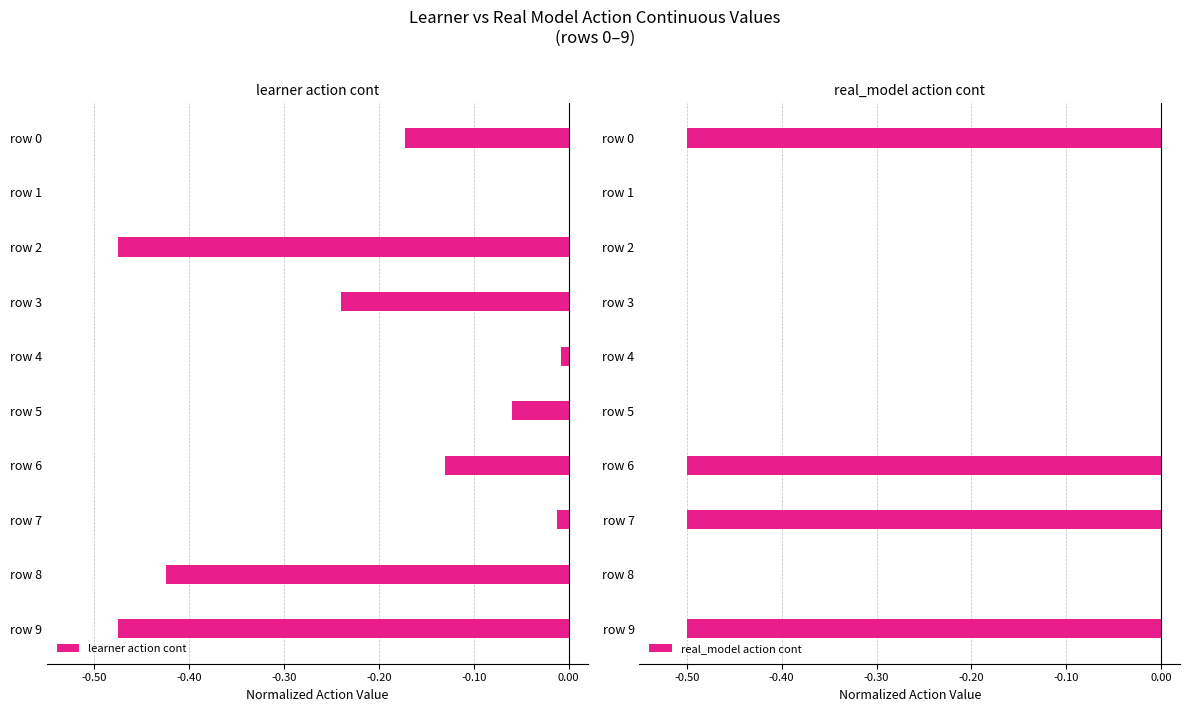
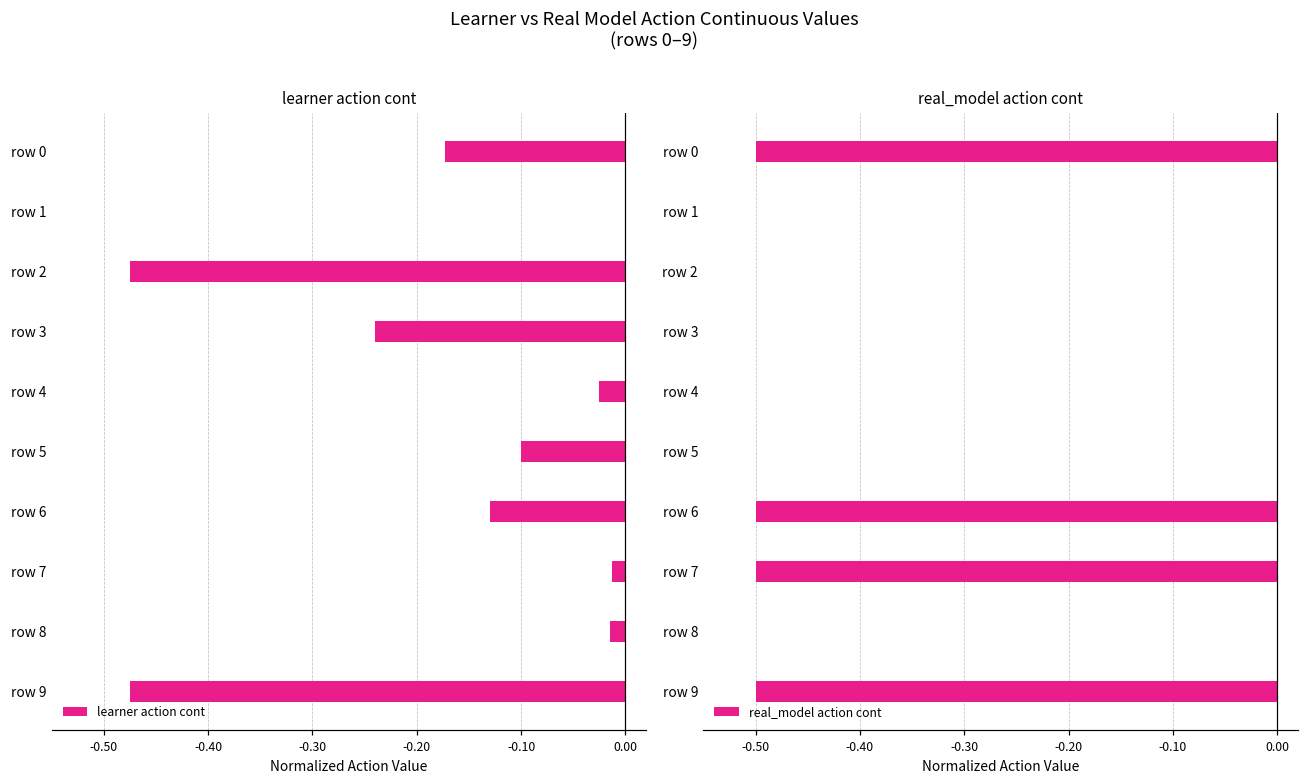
  {
    "learner action cont": {
      "row 0": -0.17,
      "row 2": -0.48,
      "row 3": -0.24,
-     "row 4": -0.01,
-     "row 5": -0.06,
+     "row 4": -0.03,
+     "row 5": -0.10,
      "row 6": -0.13,
      "row 7": -0.01,
-     "row 8": -0.43,
+     "row 8": -0.02,
      "row 9": -0.48
    },
    "real_model action cont": {
      "row 0": -0.50,
      "row 1": 0.00,
      "row 2": 0.00,
      "row 3": 0.00,
      "row 4": 0.00,
      "row 5": 0.00,
      "row 6": -0.50,
      "row 7": -0.50,
      "row 8": 0.00,
      "row 9": -0.50
    }
  }
